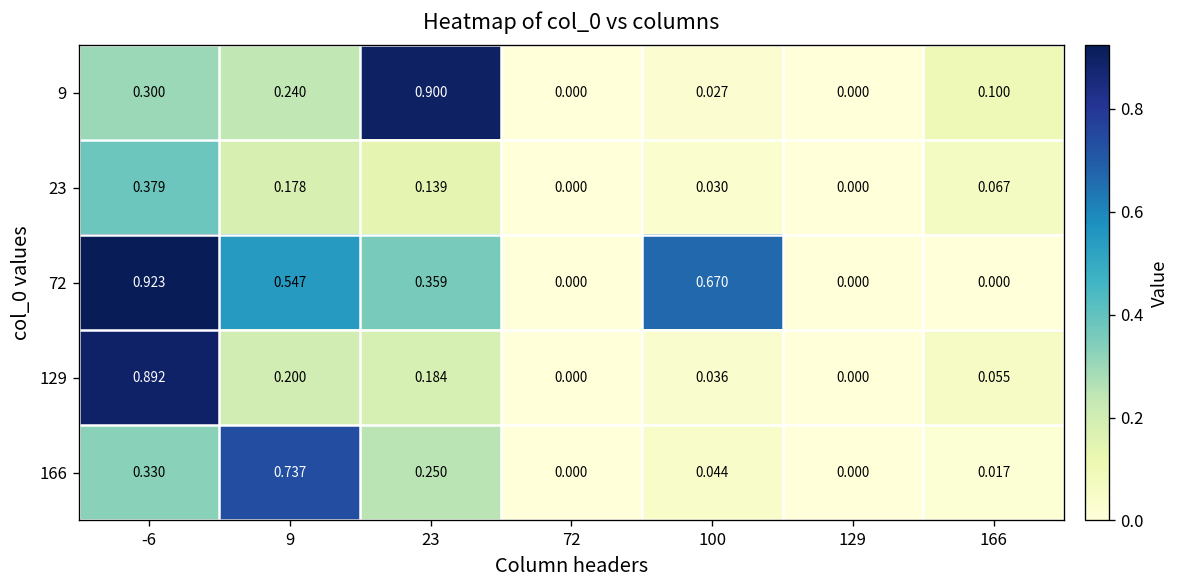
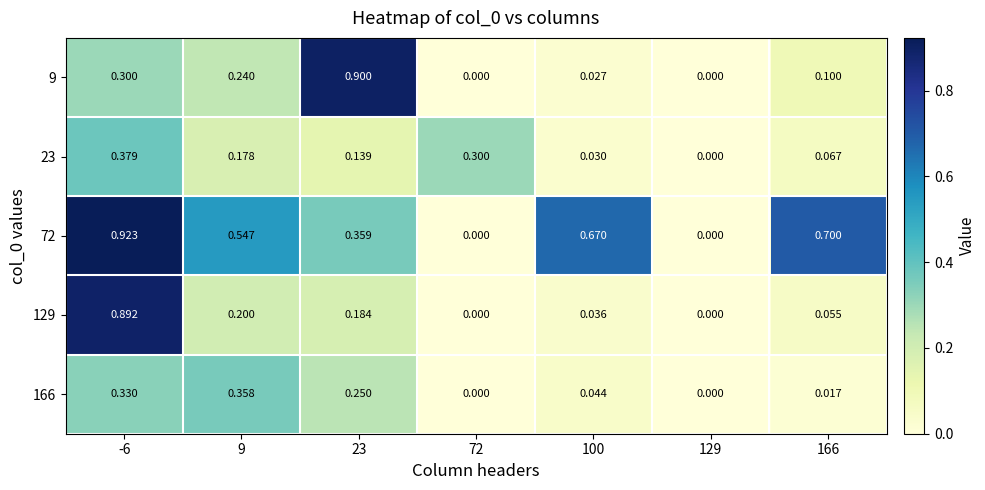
  {
    "9": {
      "-6": 0.300,
      "9": 0.240,
      "23": 0.900,
      "72": 0.000,
      "100": 0.027,
      "129": 0.000,
      "166": 0.100
    },
    "23": {
      "-6": 0.379,
      "9": 0.178,
      "23": 0.139,
-     "72": 0.000,
+     "72": 0.300,
      "100": 0.030,
      "129": 0.000,
      "166": 0.067
    },
    "72": {
      "-6": 0.923,
      "9": 0.547,
      "23": 0.359,
      "72": 0.000,
      "100": 0.670,
      "129": 0.000,
-     "166": 0.000
+     "166": 0.700
    },
    "129": {
      "-6": 0.892,
      "9": 0.200,
      "23": 0.184,
      "72": 0.000,
      "100": 0.036,
      "129": 0.000,
      "166": 0.055
    },
    "166": {
      "-6": 0.330,
-     "9": 0.737,
+     "9": 0.358,
      "23": 0.250,
      "72": 0.000,
      "100": 0.044,
      "129": 0.000,
      "166": 0.017
    }
  }
